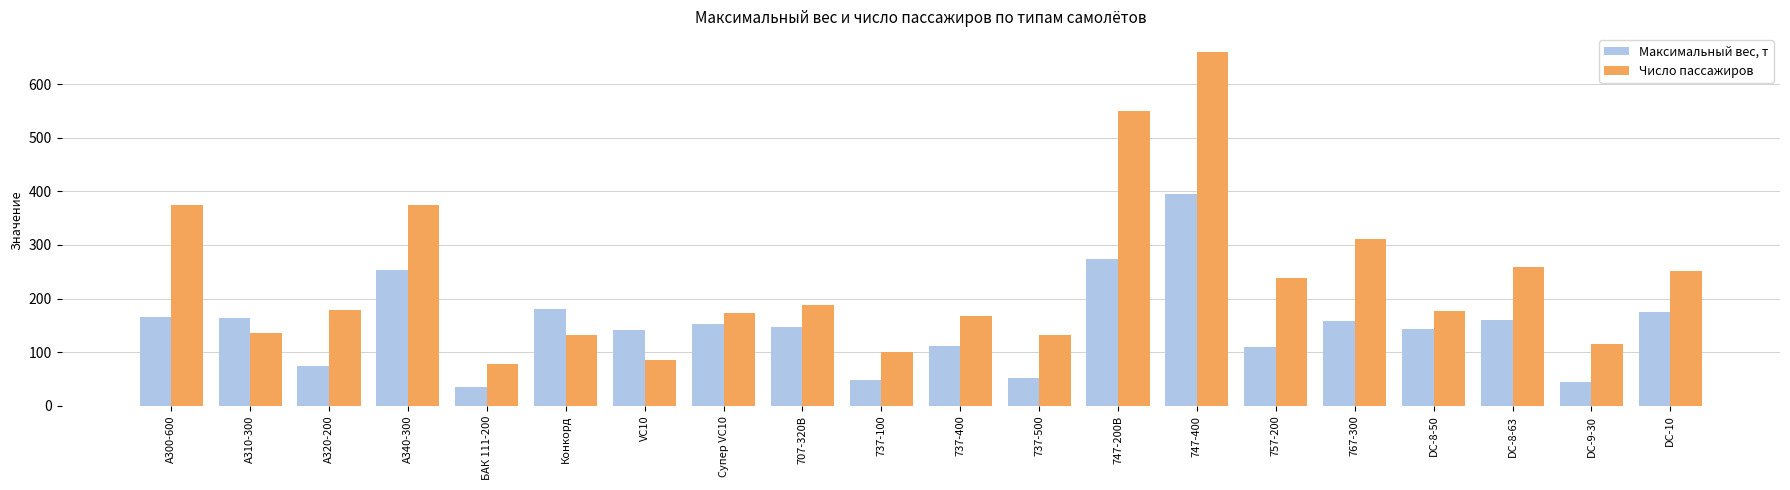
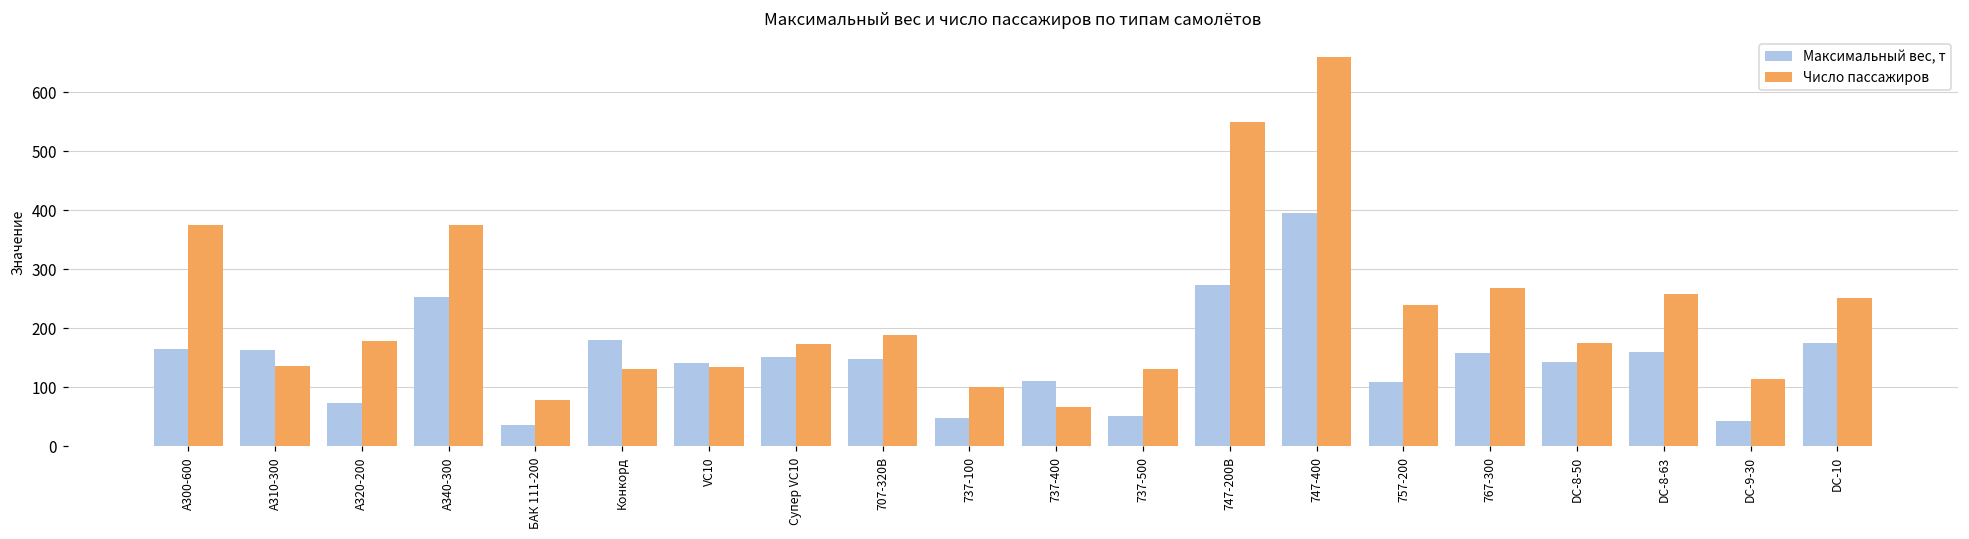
  {
    "Максимальный вес, т": {
      "А300-600": 170,
      "А310-300": 160,
      "А320-200": 70,
      "А340-300": 250,
      "БАК 111-200": 40,
      "Конкорд": 180,
      "VC10": 140,
      "Супер VC10": 150,
      "707-320B": 150,
      "737-100": 50,
      "737-400": 110,
      "737-500": 50,
      "747-200B": 270,
      "747-400": 400,
      "757-200": 110,
      "767-300": 160,
      "DC-8-50": 140,
      "DC-8-63": 160,
      "DC-9-30": 40,
      "DC-10": 180
    },
    "Число пассажиров": {
      "А300-600": 380,
      "А310-300": 140,
      "А320-200": 180,
      "А340-300": 380,
      "БАК 111-200": 80,
      "Конкорд": 130,
-     "VC10": 90,
+     "VC10": 140,
      "Супер VC10": 170,
      "707-320B": 190,
      "737-100": 100,
-     "737-400": 170,
+     "737-400": 70,
      "737-500": 130,
      "747-200B": 550,
      "747-400": 660,
      "757-200": 240,
-     "767-300": 310,
+     "767-300": 270,
      "DC-8-50": 180,
      "DC-8-63": 260,
      "DC-9-30": 120,
      "DC-10": 250
    }
  }
